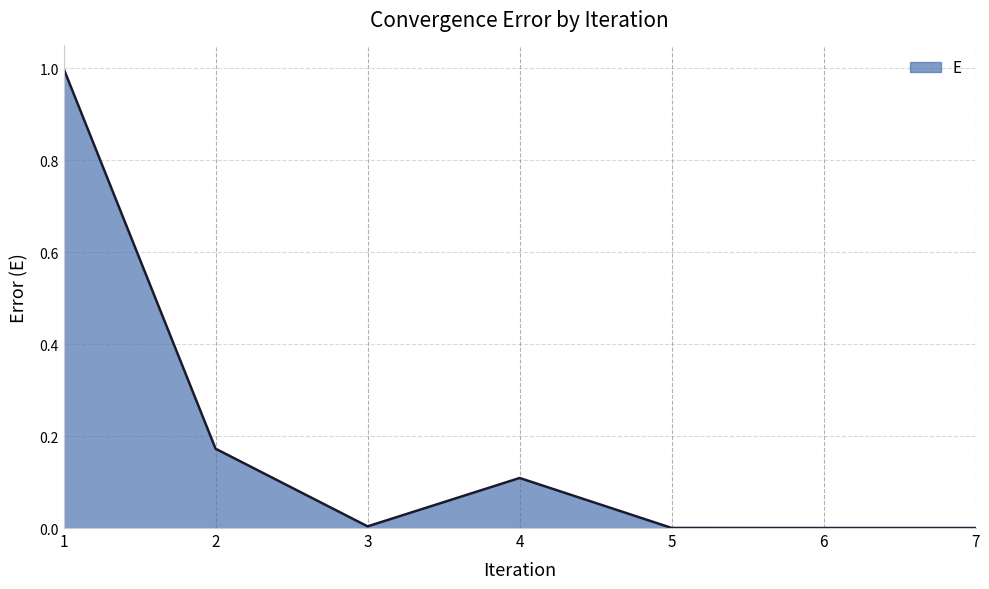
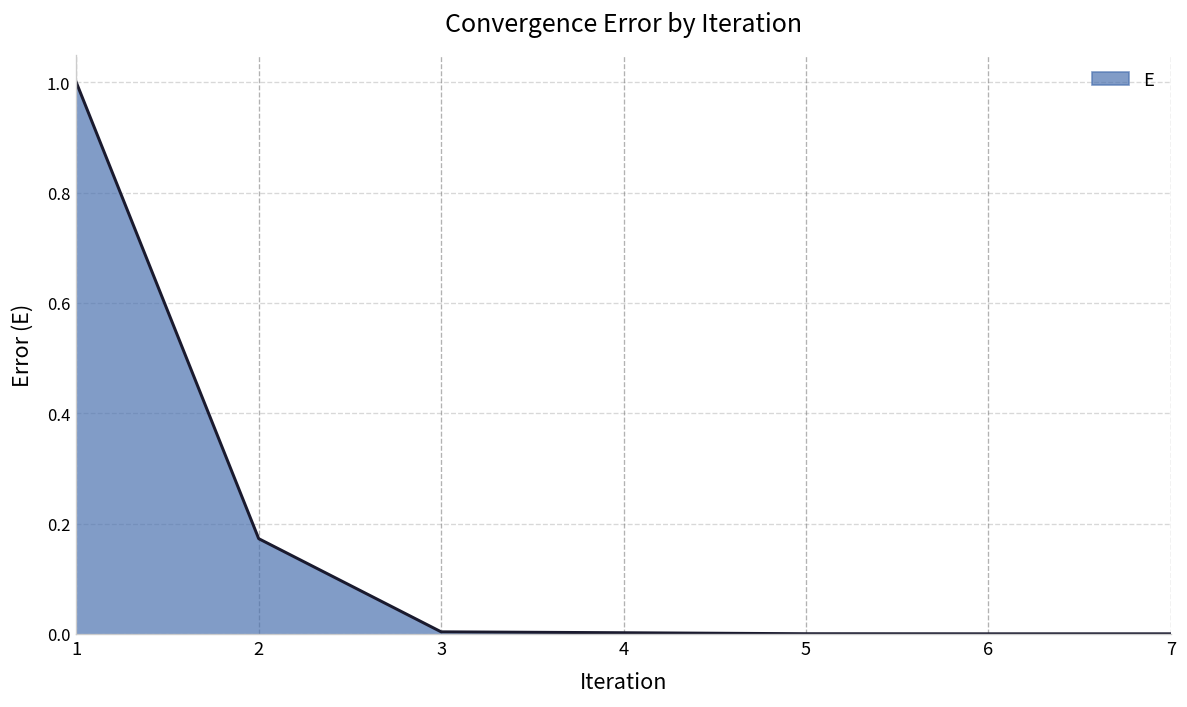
  {
    "1": 1.00,
    "2": 0.17,
    "3": 0.00,
-   "4": 0.11,
+   "4": 0.00,
    "5": 0.00,
    "6": 0.00,
    "7": 0.00
  }
